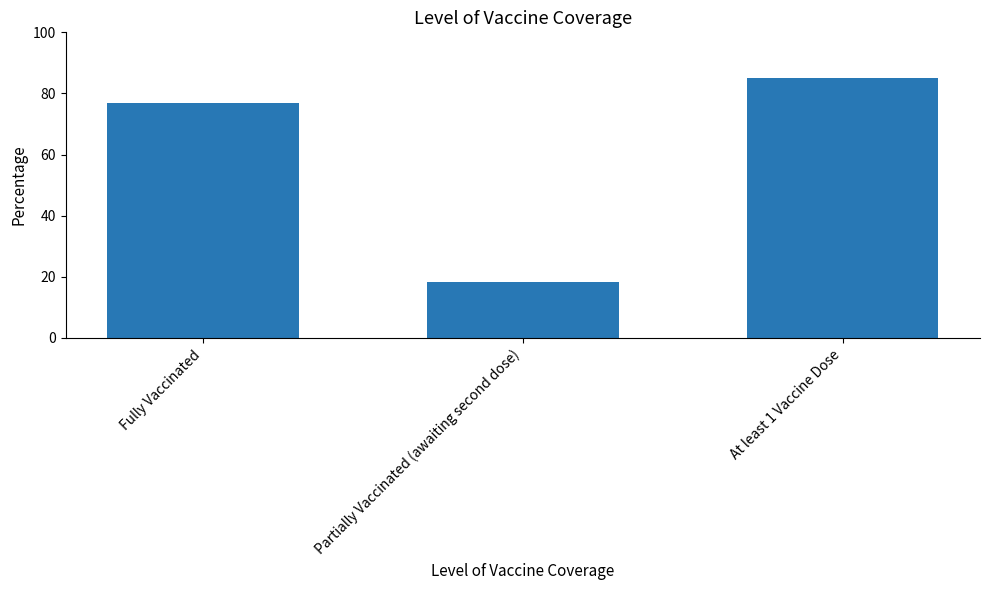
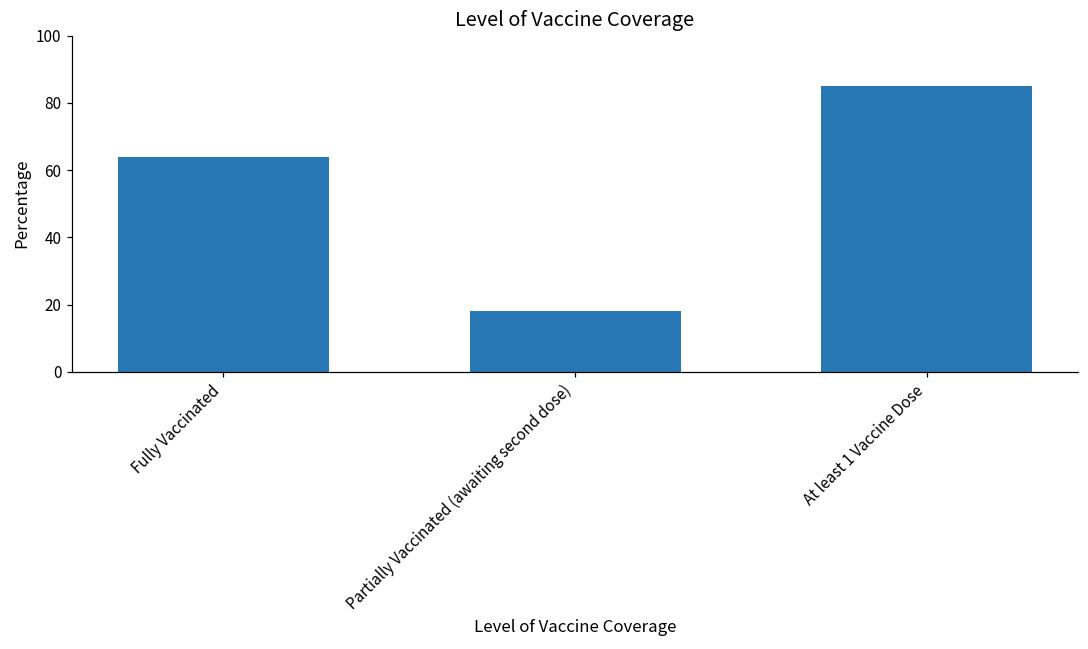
  {
-   "Fully Vaccinated": 77,
+   "Fully Vaccinated": 64,
    "Partially Vaccinated (awaiting second dose)": 18,
    "At least 1 Vaccine Dose": 85
  }
